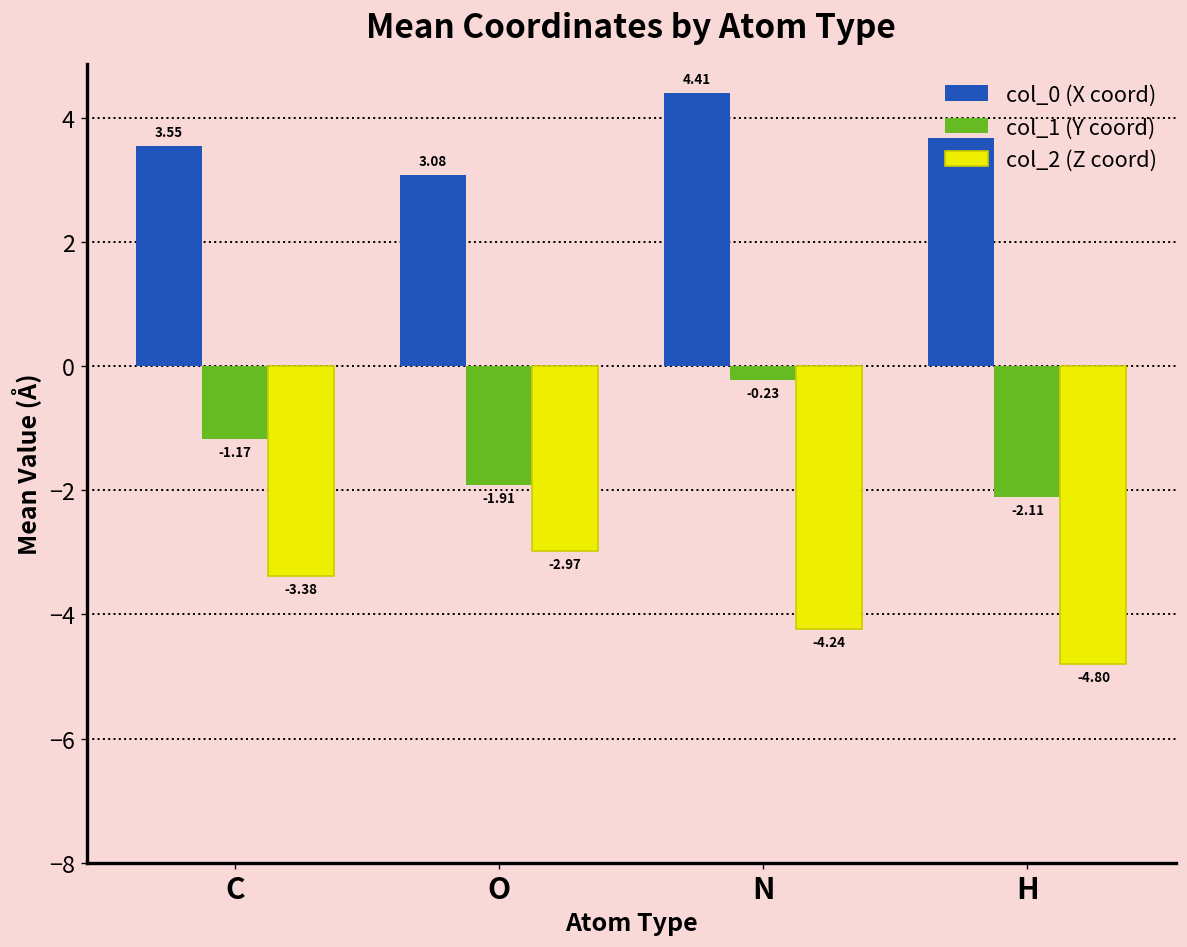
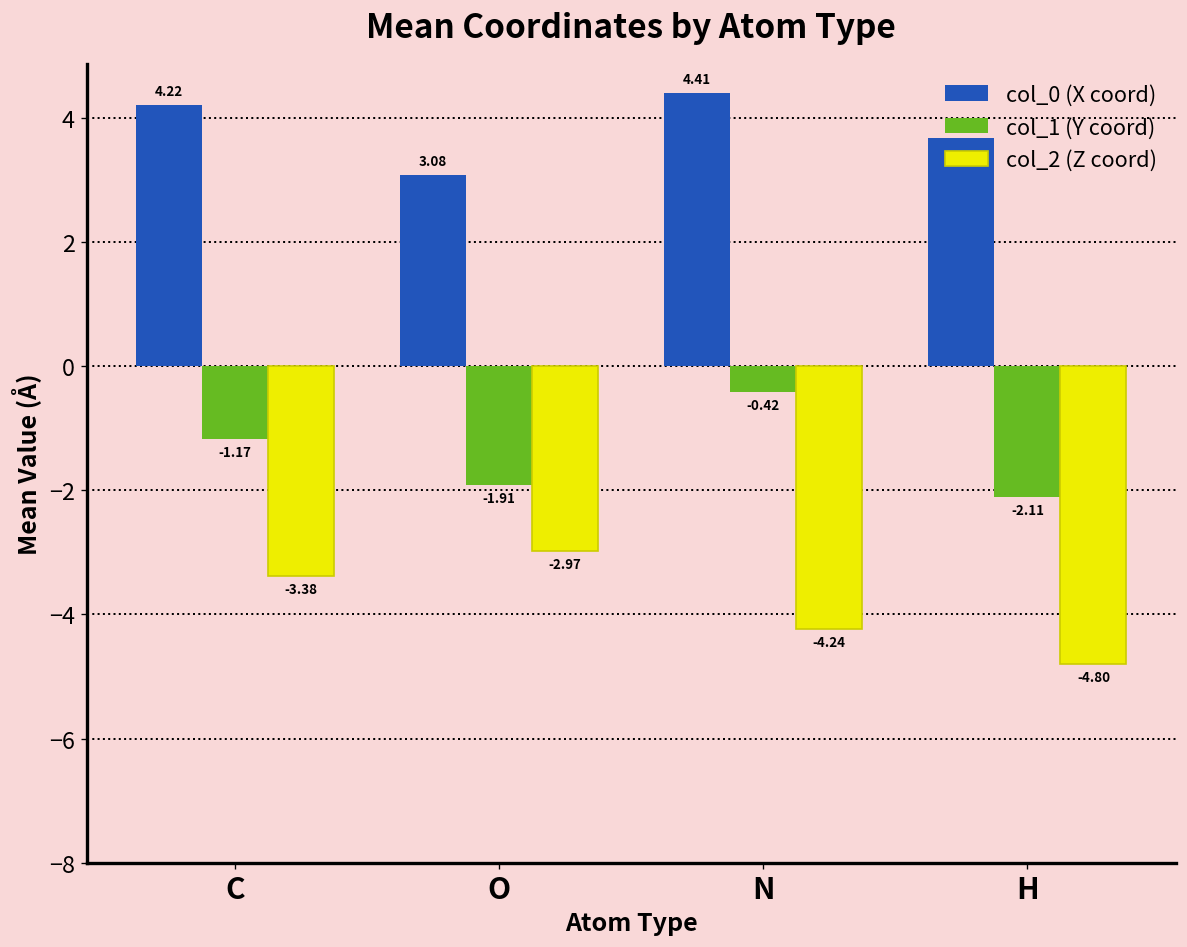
  {
    "col_0 (X coord)": {
-     "C": 3.55,
+     "C": 4.22,
      "O": 3.08,
      "N": 4.41,
      "H": 3.67
    },
    "col_1 (Y coord)": {
      "C": -1.17,
      "O": -1.91,
-     "N": -0.23,
+     "N": -0.42,
      "H": -2.11
    },
    "col_2 (Z coord)": {
      "C": -3.38,
      "O": -2.97,
      "N": -4.24,
      "H": -4.80
    }
  }
